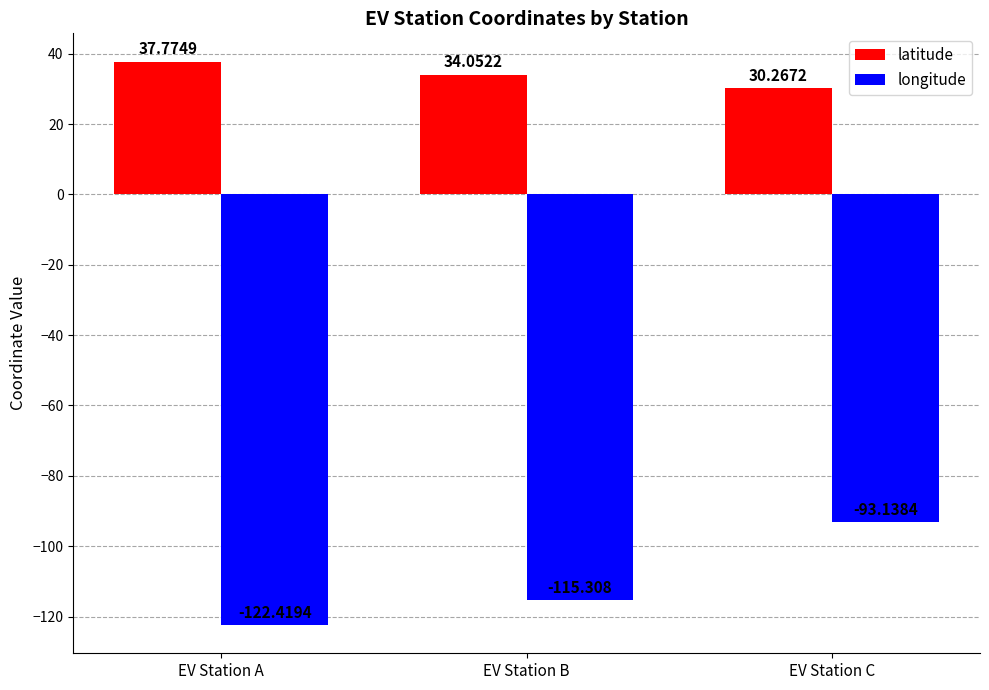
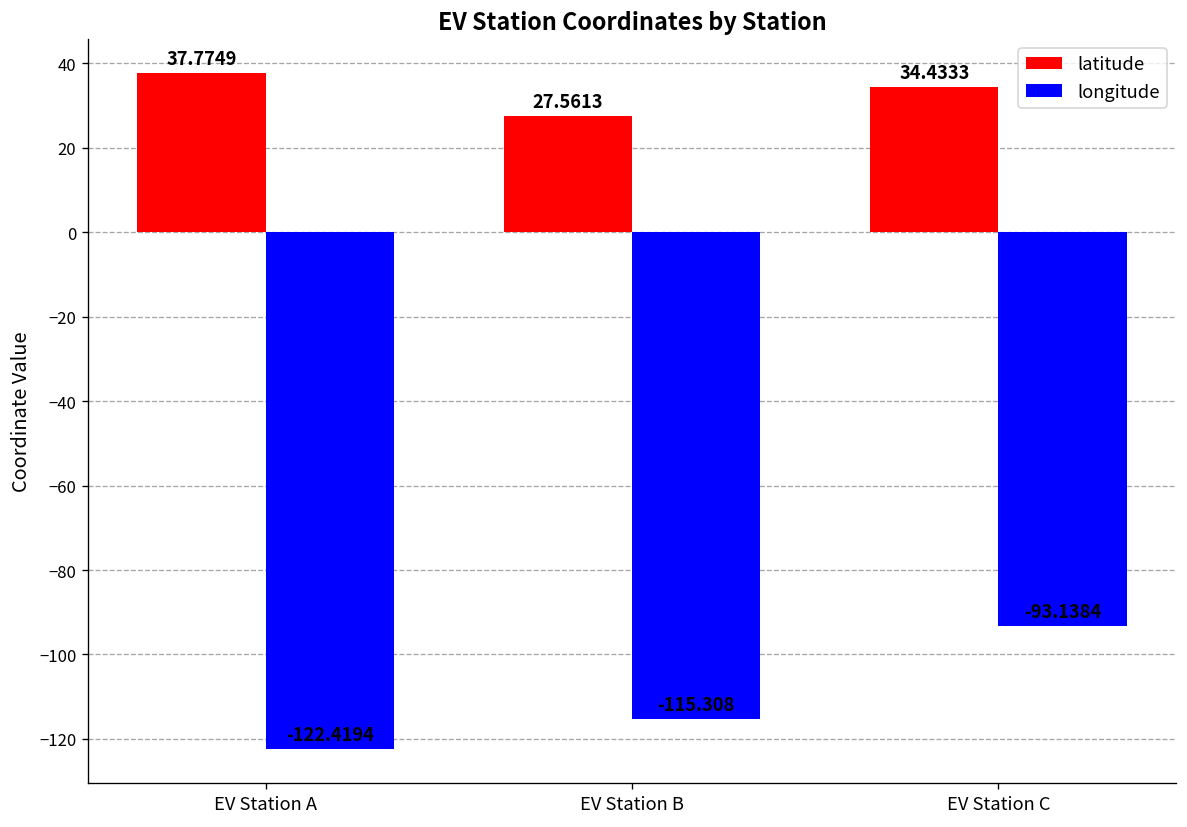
  {
    "latitude": {
      "EV Station A": 37.7749,
-     "EV Station B": 34.0522,
-     "EV Station C": 30.2672
+     "EV Station B": 27.5613,
+     "EV Station C": 34.4333
    },
    "longitude": {
      "EV Station A": -122.4194,
      "EV Station B": -115.308,
      "EV Station C": -93.1384
    }
  }
